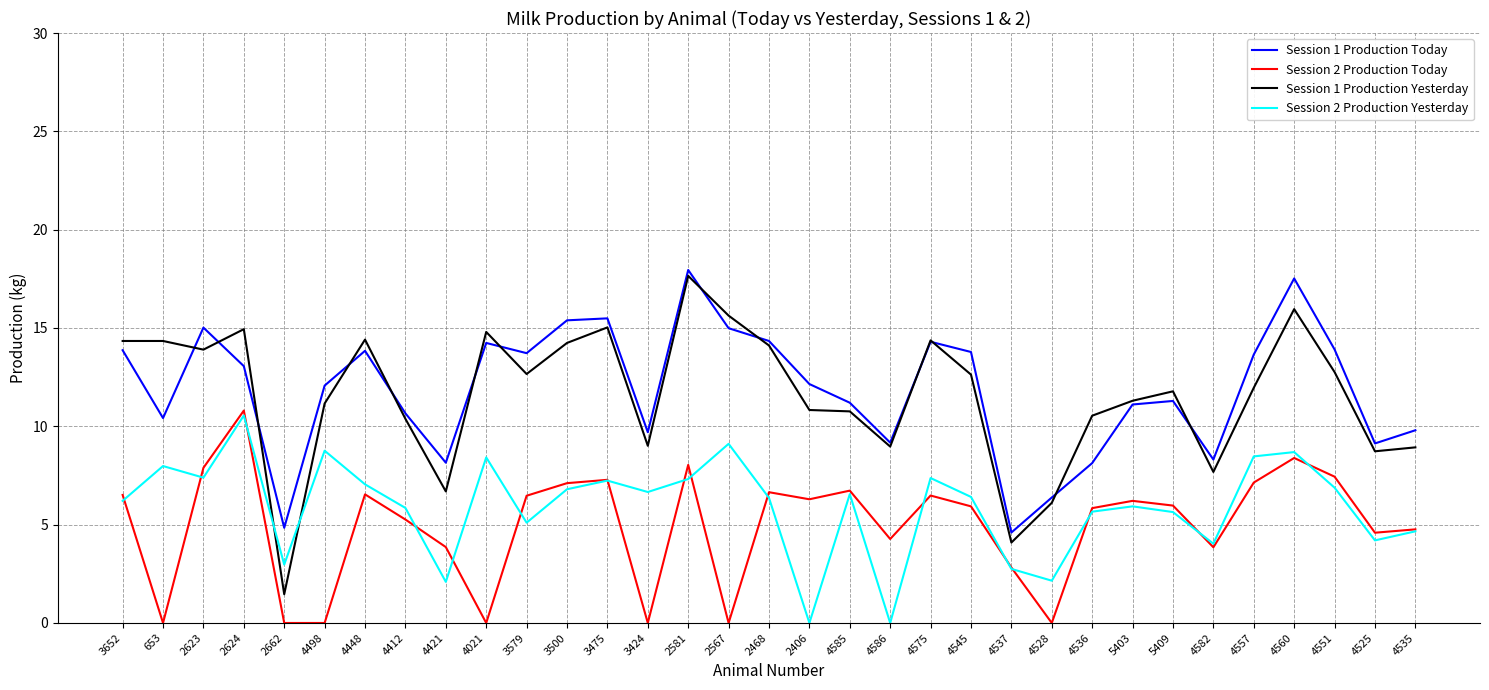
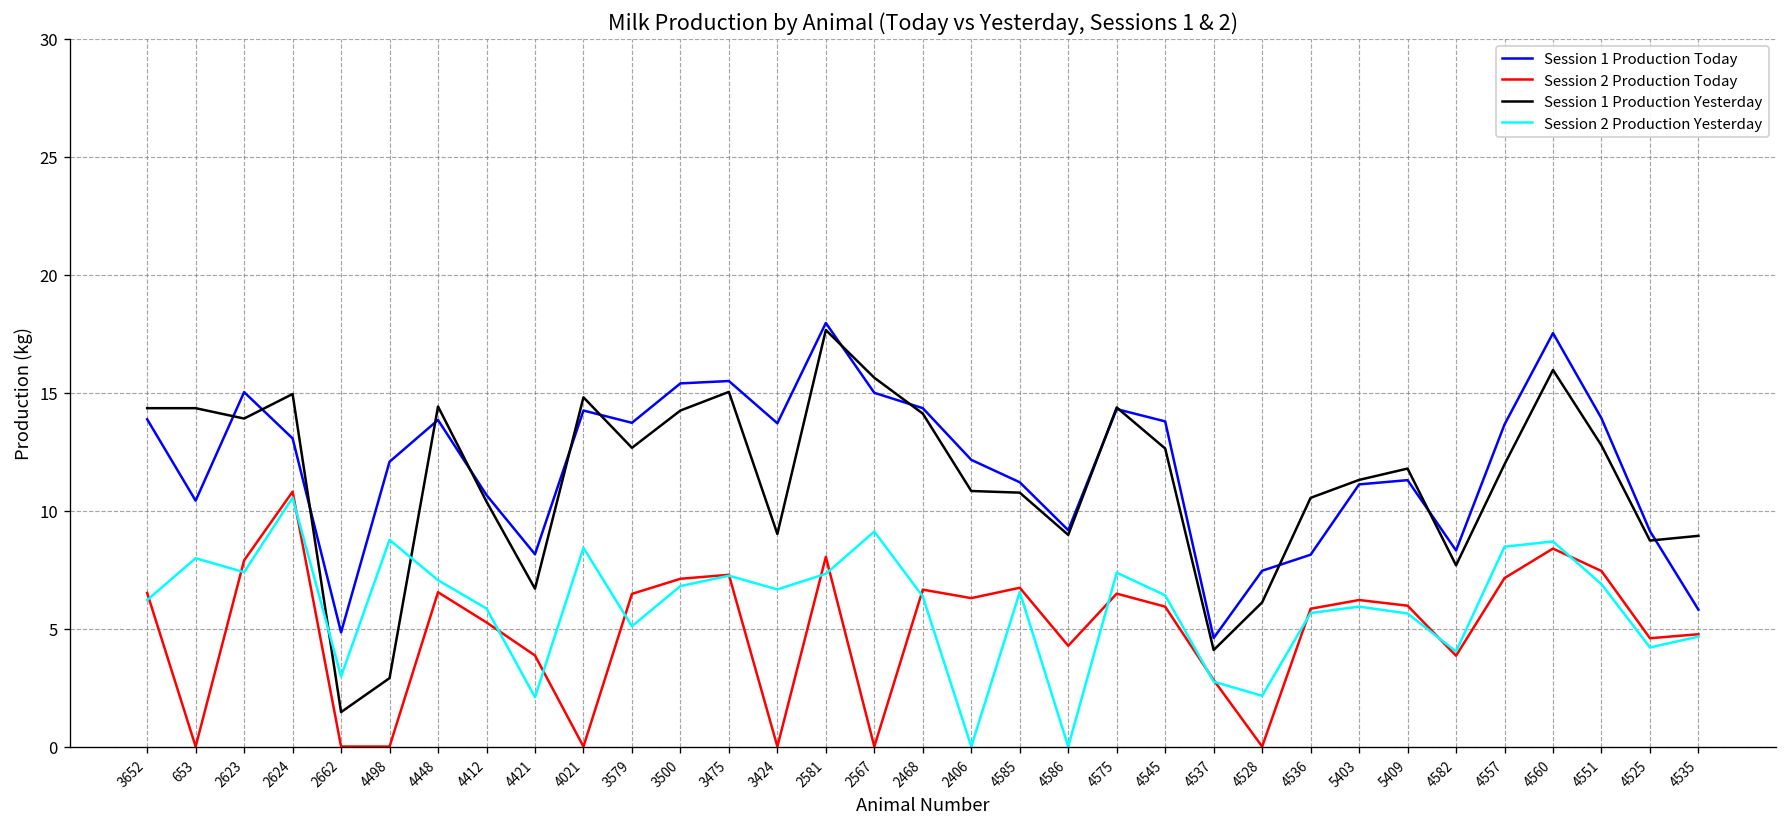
  {
    "Session 1 Production Today": {
      "3652": 13.9,
      "653": 10.4,
      "2623": 15.0,
      "2624": 13.1,
      "2662": 4.8,
      "4498": 12.1,
      "4448": 13.8,
      "4412": 10.7,
      "4421": 8.2,
      "4021": 14.2,
      "3579": 13.7,
      "3500": 15.4,
      "3475": 15.5,
-     "3424": 9.7,
+     "3424": 13.7,
      "2581": 18.0,
      "2567": 15.0,
      "2468": 14.3,
      "2406": 12.2,
      "4585": 11.2,
      "4586": 9.2,
      "4545": 13.8,
      "4537": 4.6,
-     "4528": 6.4,
+     "4528": 7.5,
      "4536": 8.1,
      "5403": 11.1,
      "5409": 11.3,
      "4582": 8.3,
      "4557": 13.7,
      "4560": 17.5,
      "4551": 13.9,
      "4525": 9.1,
-     "4535": 9.8
+     "4535": 5.8
    },
    "Session 2 Production Today": {
      "3652": 6.5,
      "653": 0.0,
      "2623": 7.9,
      "2624": 10.8,
      "2662": 0.0,
      "4498": 0.0,
      "4448": 6.5,
      "4412": 5.3,
      "4421": 3.9,
      "4021": 0.0,
      "3579": 6.5,
      "3500": 7.1,
      "3424": 0.0,
      "2581": 8.0,
      "2567": 0.0,
      "2468": 6.7,
      "2406": 6.3,
      "4585": 6.7,
      "4586": 4.3,
      "4575": 6.5,
      "4545": 5.9,
      "4528": 0.0,
      "4536": 5.8,
      "5403": 6.2,
      "5409": 6.0,
      "4582": 3.9,
      "4557": 7.1,
      "4560": 8.4,
      "4551": 7.4,
      "4525": 4.6
    },
    "Session 1 Production Yesterday": {
      "3652": 14.3,
      "653": 14.3,
      "2623": 13.9,
      "2624": 14.9,
      "2662": 1.5,
-     "4498": 11.2,
+     "4498": 2.9,
      "4448": 14.4,
      "4412": 10.4,
      "4421": 6.7,
      "4021": 14.8,
      "3579": 12.7,
      "3500": 14.2,
      "3475": 15.0,
      "3424": 9.0,
      "2581": 17.7,
      "2567": 15.6,
      "2468": 14.1,
      "2406": 10.8,
      "4585": 10.8,
      "4586": 9.0,
      "4545": 12.6,
      "4537": 4.1,
      "4528": 6.1,
      "4536": 10.5,
      "5403": 11.3,
      "5409": 11.8,
      "4582": 7.7,
      "4557": 12.0,
      "4560": 16.0,
      "4551": 12.8,
      "4525": 8.7,
      "4535": 8.9
    },
    "Session 2 Production Yesterday": {
      "3652": 6.2,
      "653": 8.0,
      "2623": 7.4,
      "2624": 10.6,
      "2662": 3.0,
      "4498": 8.8,
      "4448": 7.1,
      "4412": 5.9,
      "4421": 2.1,
      "4021": 8.4,
      "3579": 5.1,
      "3500": 6.8,
      "3424": 6.7,
      "2581": 7.3,
      "2567": 9.1,
      "2468": 6.4,
      "2406": 0.0,
      "4585": 6.6,
      "4586": 0.0,
      "4575": 7.4,
      "4545": 6.4,
      "4528": 2.2,
      "4536": 5.7,
      "5403": 5.9,
      "5409": 5.6,
      "4582": 4.0,
      "4557": 8.5,
      "4560": 8.7,
      "4551": 6.9,
      "4525": 4.2
    }
  }
